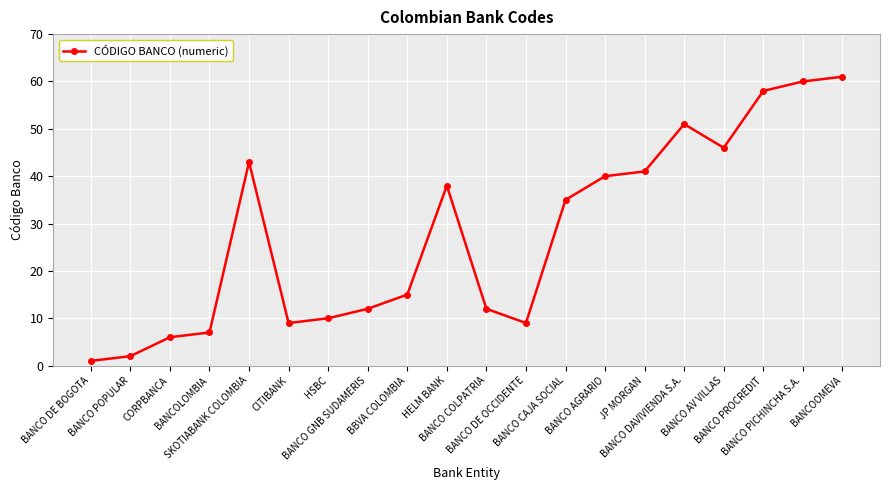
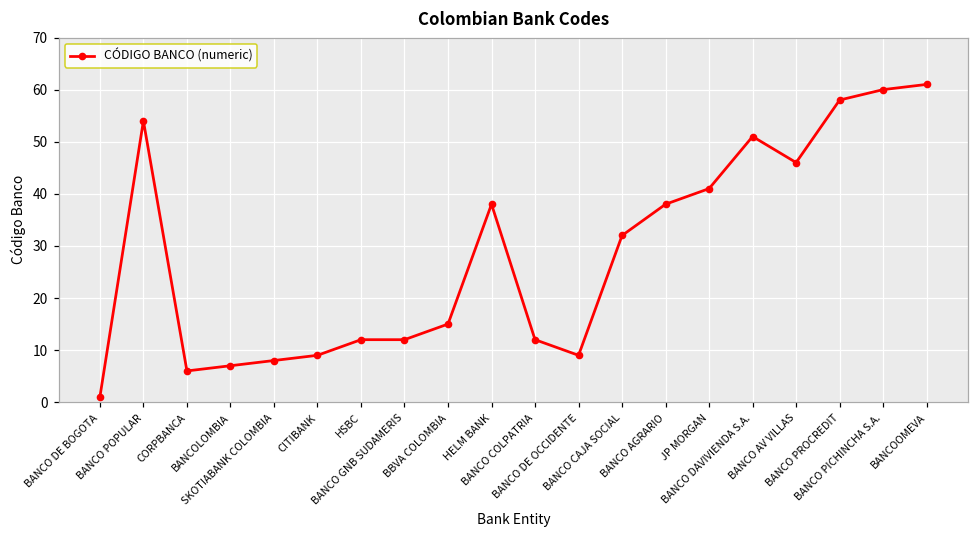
  {
    "BANCO DE BOGOTA": 1,
-   "BANCO POPULAR": 2,
+   "BANCO POPULAR": 54,
    "CORPBANCA": 6,
    "BANCOLOMBIA": 7,
-   "SKOTIABANK COLOMBIA": 43,
+   "SKOTIABANK COLOMBIA": 8,
    "CITIBANK": 9,
-   "HSBC": 10,
+   "HSBC": 12,
    "BANCO GNB SUDAMERIS": 12,
    "BBVA COLOMBIA": 15,
    "HELM BANK": 38,
    "BANCO COLPATRIA": 12,
    "BANCO DE OCCIDENTE": 9,
-   "BANCO CAJA SOCIAL": 35,
-   "BANCO AGRARIO": 40,
+   "BANCO CAJA SOCIAL": 32,
+   "BANCO AGRARIO": 38,
    "JP MORGAN": 41,
    "BANCO DAVIVIENDA S.A.": 51,
    "BANCO AV VILLAS": 46,
    "BANCO PROCREDIT": 58,
    "BANCO PICHINCHA S.A.": 60,
    "BANCOOMEVA": 61
  }
